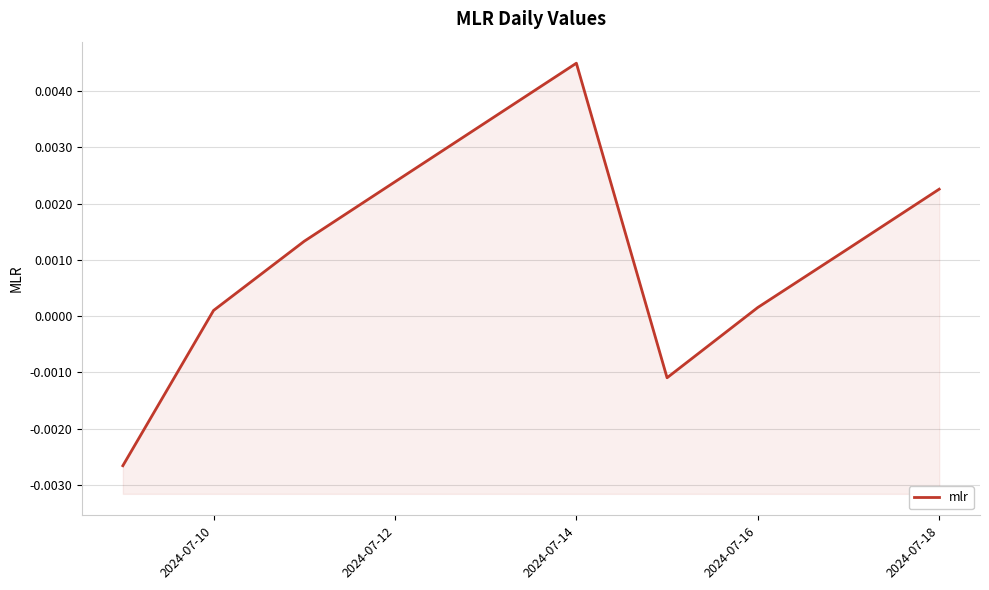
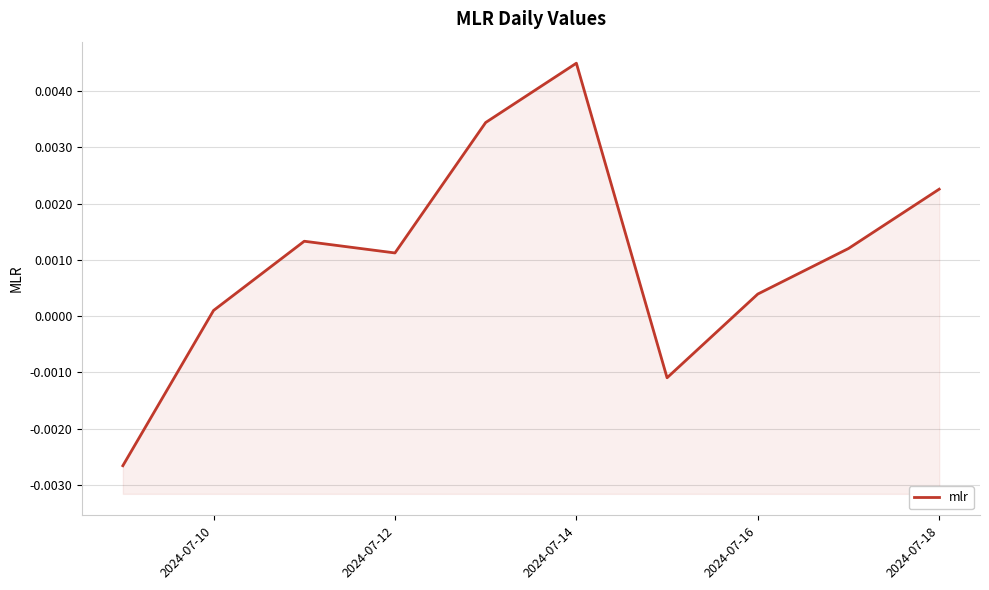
  {
    "2024-07-10": 0.0001,
-   "2024-07-12": 0.0024,
+   "2024-07-12": 0.0011,
    "2024-07-14": 0.0045,
-   "2024-07-16": 0.0002,
+   "2024-07-16": 0.0004,
    "2024-07-18": 0.0023
  }
